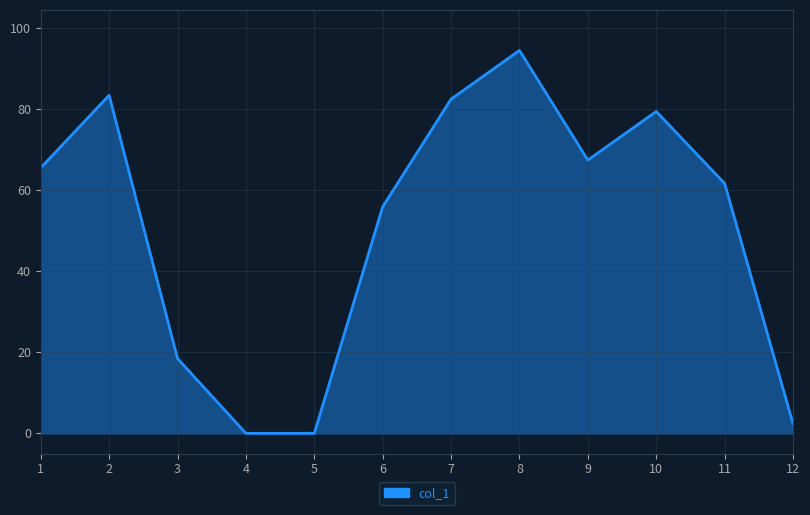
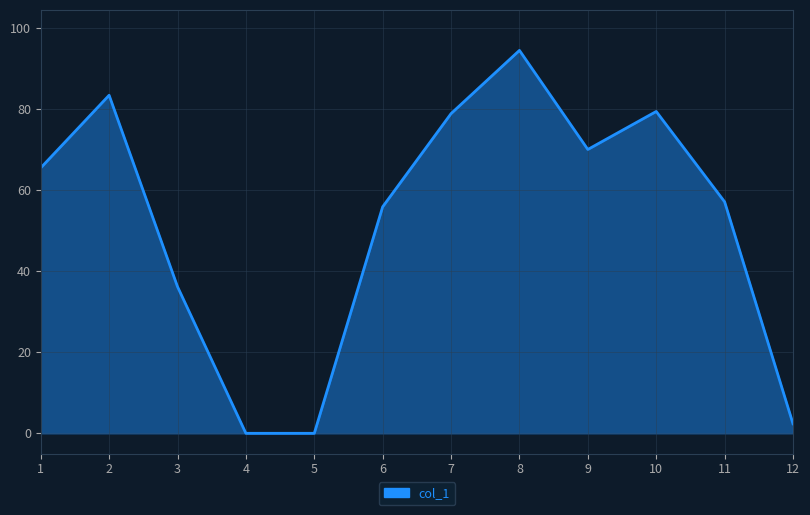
  {
    "1": 66,
    "2": 83,
-   "3": 18,
+   "3": 36,
    "4": 0,
    "5": 0,
    "6": 56,
-   "7": 82,
+   "7": 79,
    "8": 94,
-   "9": 67,
+   "9": 70,
    "10": 79,
-   "11": 62,
+   "11": 57,
    "12": 2
  }
